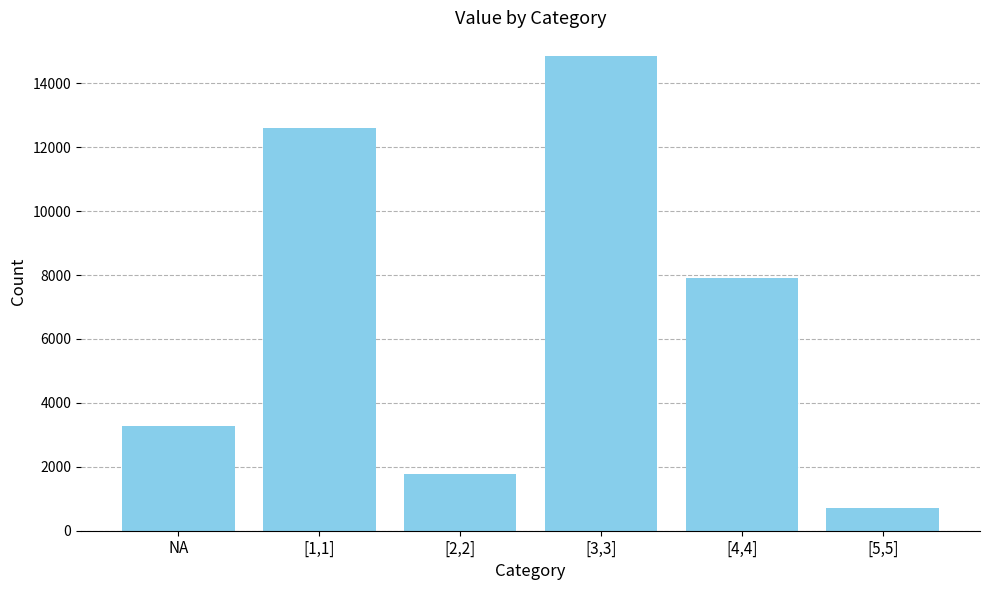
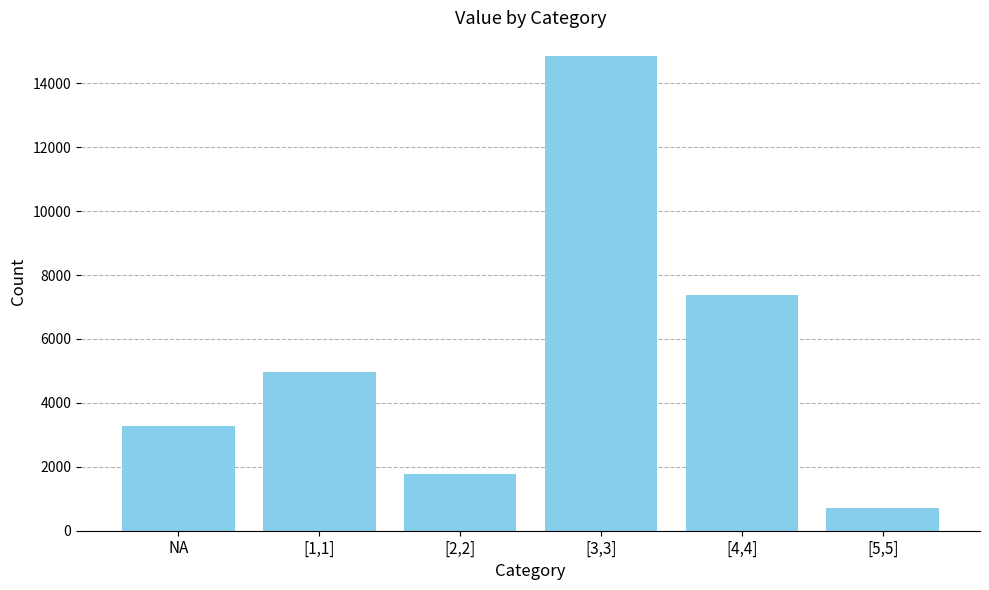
  {
    "NA": 3300,
-   "[1,1]": 12600,
+   "[1,1]": 5000,
    "[2,2]": 1800,
    "[3,3]": 14900,
-   "[4,4]": 7900,
+   "[4,4]": 7400,
    "[5,5]": 700
  }
